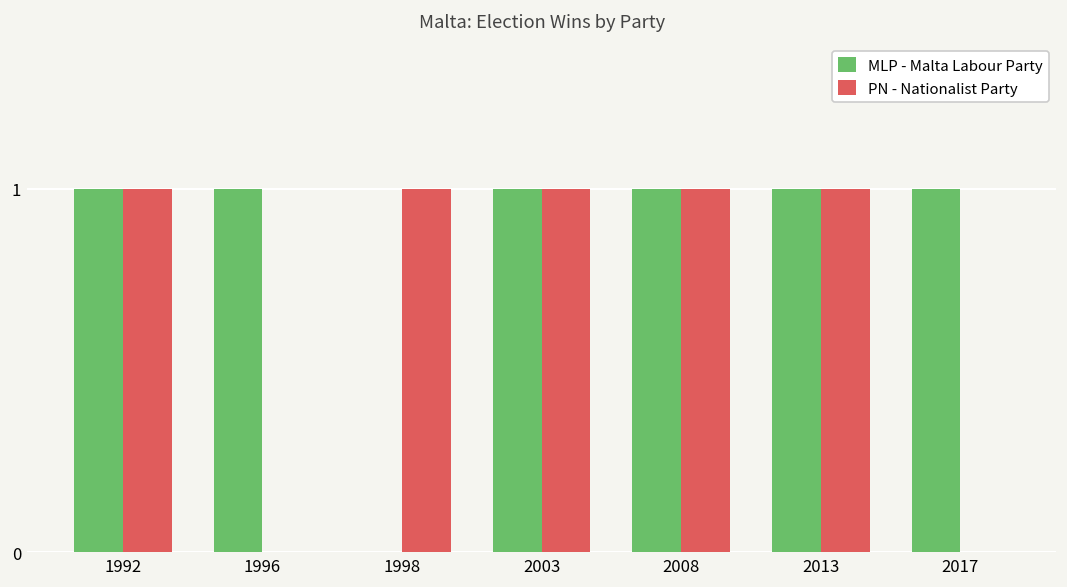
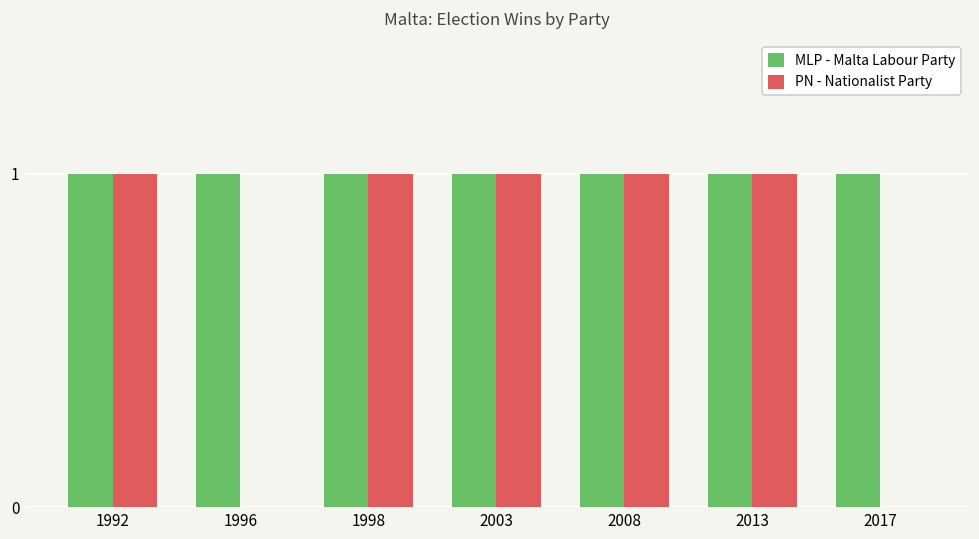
  {
    "MLP - Malta Labour Party": {
      "1992": 1,
      "1996": 1,
-     "1998": 0,
+     "1998": 1,
      "2003": 1,
      "2008": 1,
      "2013": 1,
      "2017": 1
    },
    "PN - Nationalist Party": {
      "1992": 1,
      "1996": 0,
      "1998": 1,
      "2003": 1,
      "2008": 1,
      "2013": 1,
      "2017": 0
    }
  }
